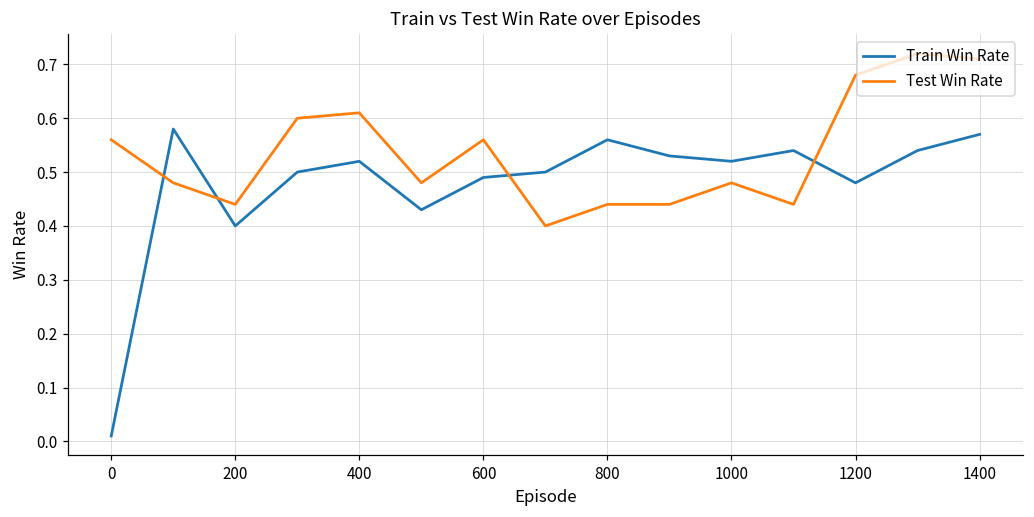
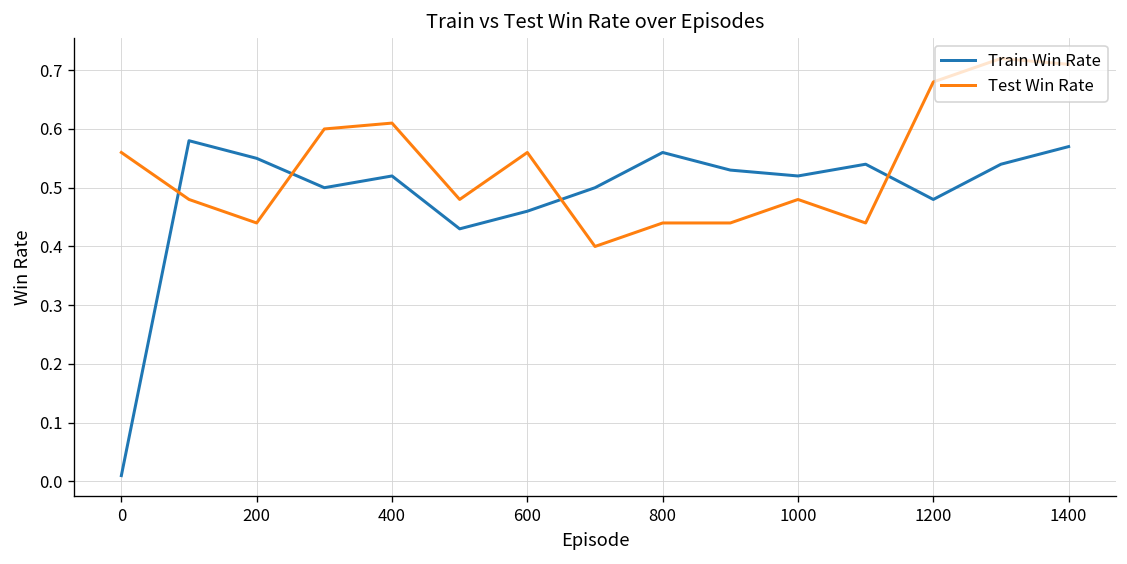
  {
    "Train Win Rate": {
      "0": 0.01,
-     "200": 0.40,
+     "200": 0.55,
      "400": 0.52,
-     "600": 0.49,
+     "600": 0.46,
      "800": 0.56,
      "1000": 0.52,
      "1200": 0.48,
      "1400": 0.57
    },
    "Test Win Rate": {
      "0": 0.56,
      "200": 0.44,
      "400": 0.61,
      "600": 0.56,
      "800": 0.44,
      "1000": 0.48,
      "1200": 0.68
    }
  }
